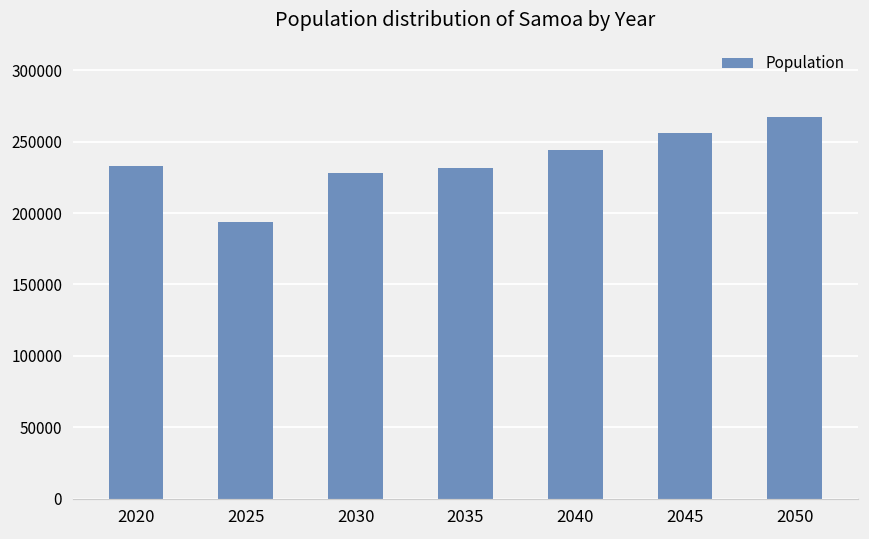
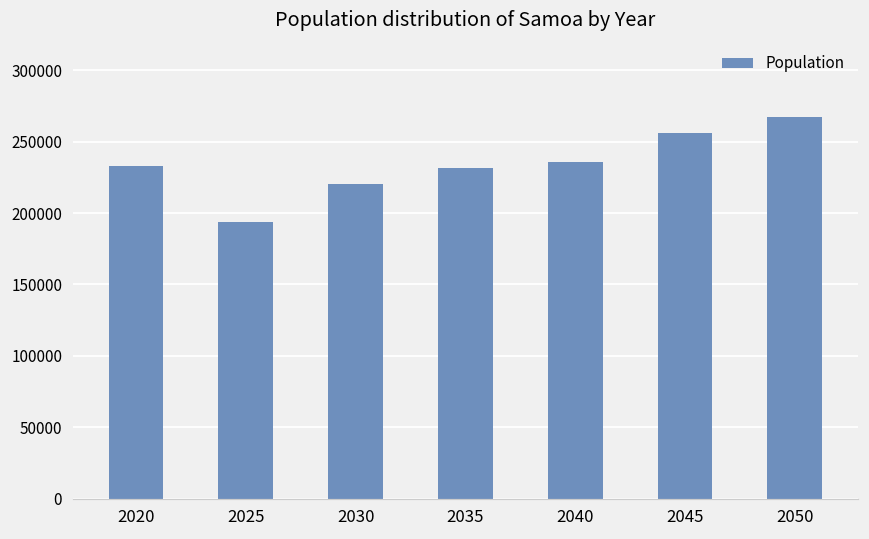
  {
    "2020": 233000,
    "2025": 194000,
-   "2030": 228000,
+   "2030": 220000,
    "2035": 232000,
-   "2040": 244000,
+   "2040": 236000,
    "2045": 256000,
    "2050": 267000
  }
